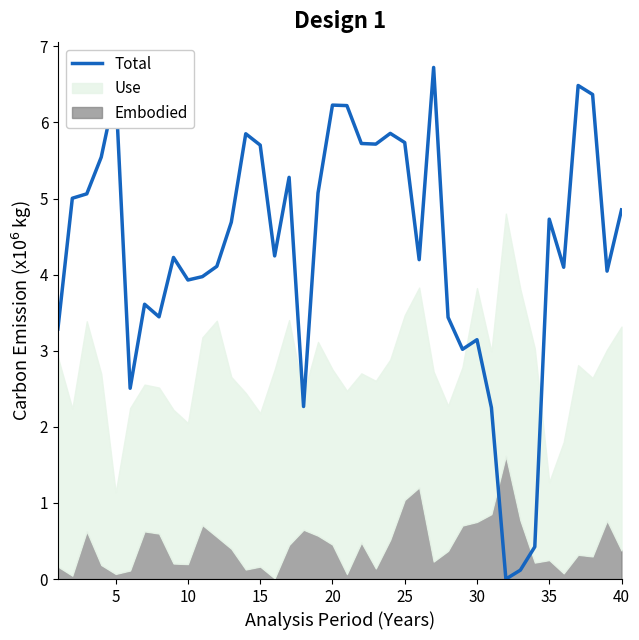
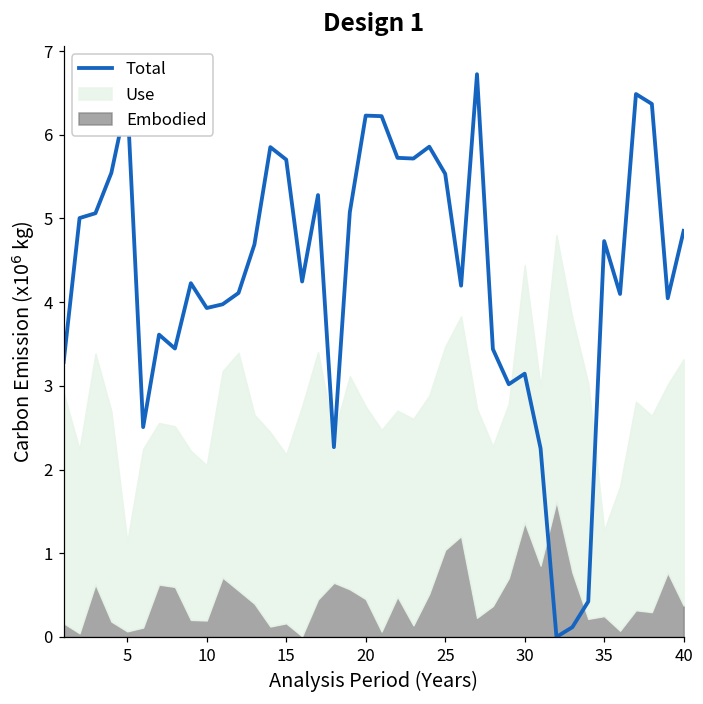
  {
    "Embodied": {
      "5": 0.1,
      "10": 0.2,
      "15": 0.2,
      "20": 0.5,
      "25": 1.0,
-     "30": 0.8,
+     "30": 1.4,
      "35": 0.2,
      "40": 0.4
    },
    "Total": {
      "10": 3.9,
      "15": 5.7,
      "20": 6.2,
-     "25": 5.7,
+     "25": 5.5,
      "30": 3.1,
      "35": 4.7,
      "40": 4.9
    },
    "Use": {
      "5": 1.1,
      "10": 1.9,
      "15": 2.0,
      "20": 2.3,
      "25": 2.4,
      "30": 3.1,
      "35": 1.0,
      "40": 2.9
    }
  }
